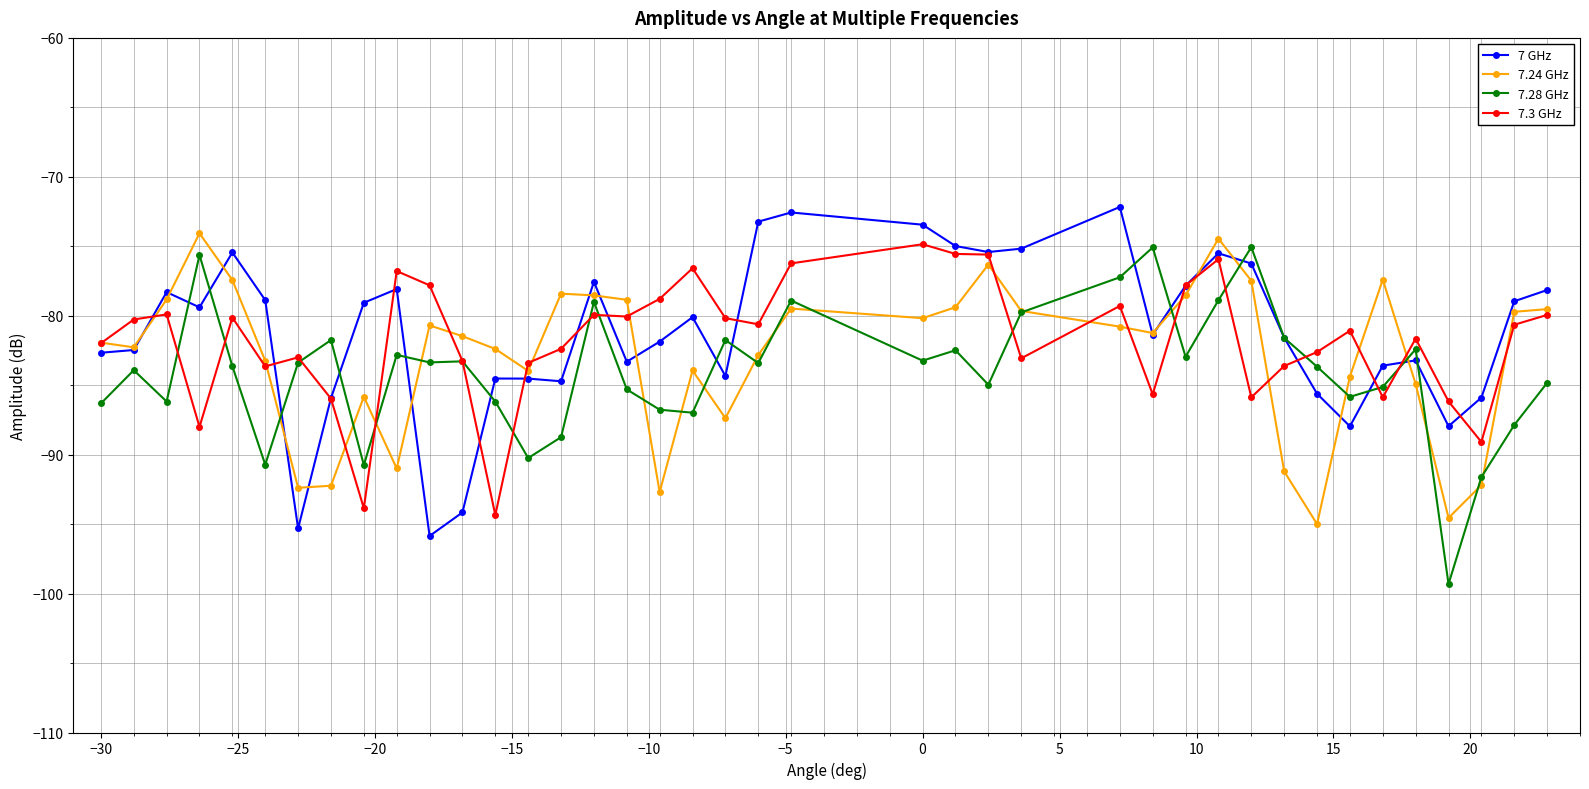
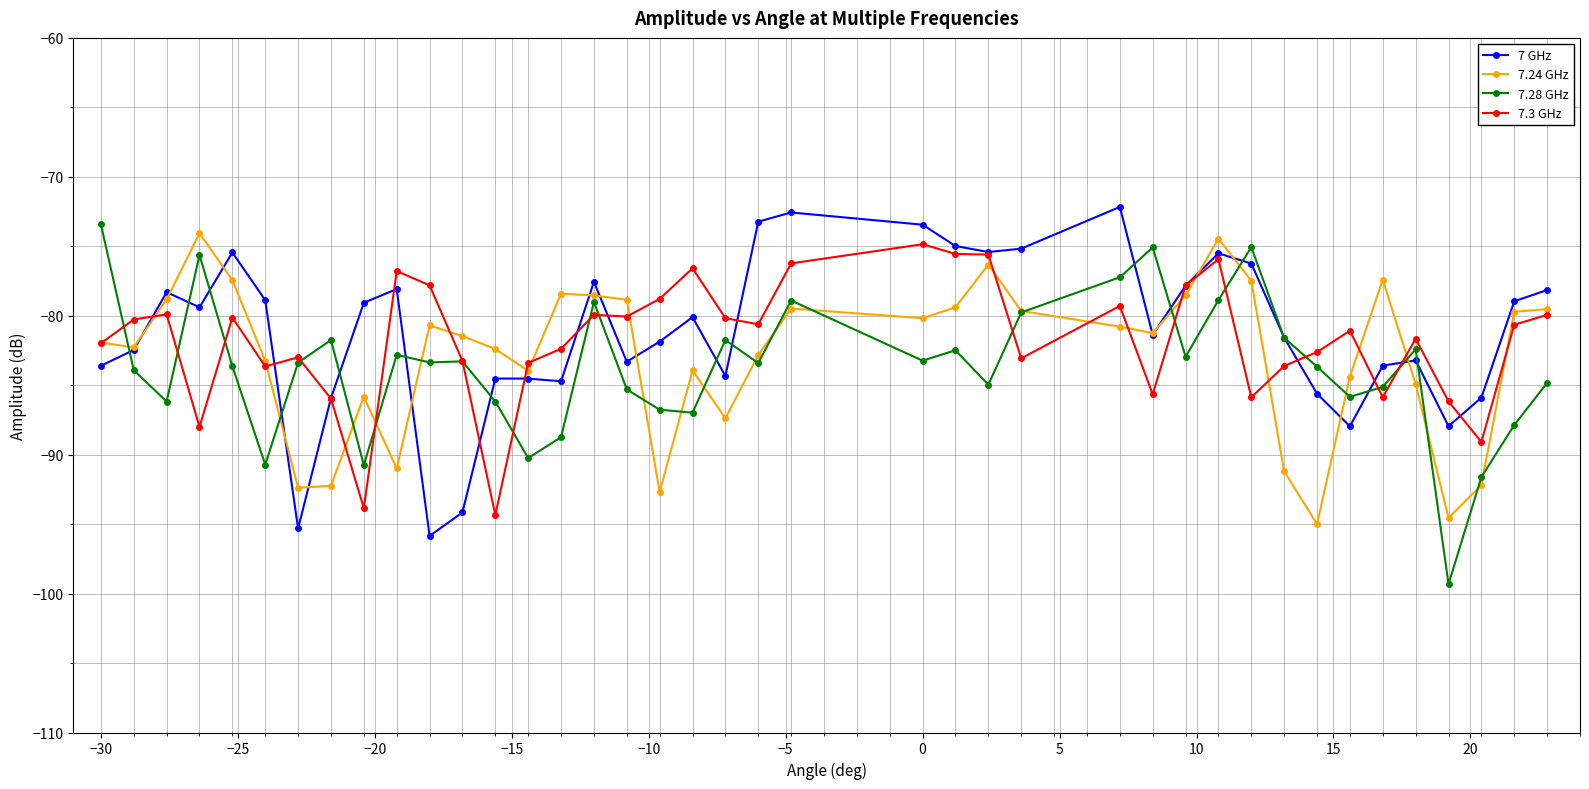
  {
    "7 GHz": {
-     "−30": -82.7,
+     "−30": -83.6,
      "0": -73.4
    },
    "7.24 GHz": {
      "0": -80.2
    },
    "7.28 GHz": {
-     "−30": -86.3,
+     "−30": -73.4,
      "0": -83.2
    },
    "7.3 GHz": {
      "0": -74.9
    }
  }
